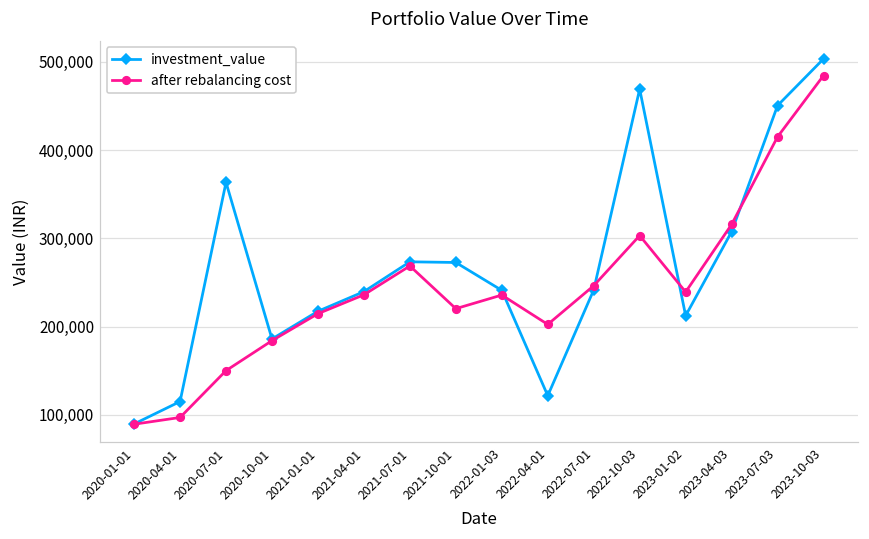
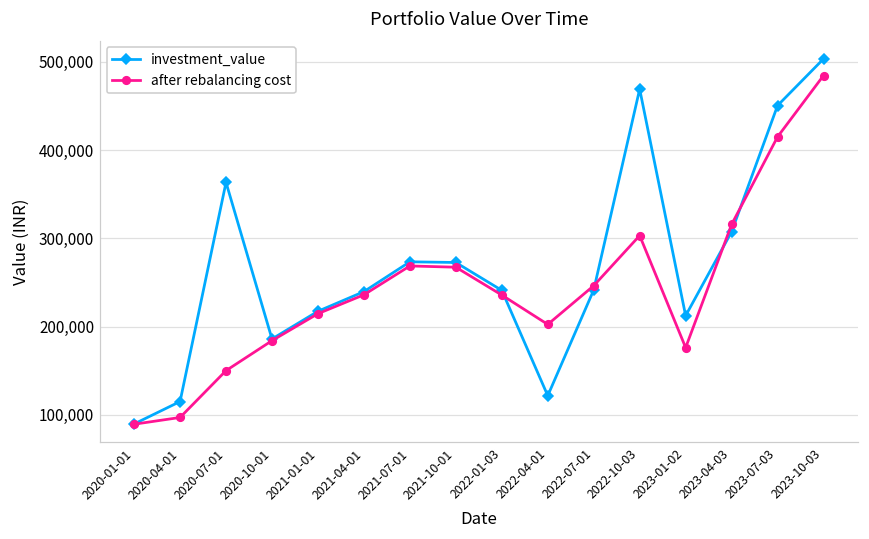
  {
    "investment_value": {
      "2020-04-01": "120,000",
      "2020-07-01": "360,000",
      "2021-04-01": "240,000",
      "2021-07-01": "270,000",
      "2021-10-01": "270,000",
      "2022-01-03": "240,000",
      "2022-04-01": "120,000",
      "2022-07-01": "240,000",
      "2022-10-03": "470,000",
      "2023-01-02": "210,000",
      "2023-04-03": "310,000",
      "2023-07-03": "450,000",
      "2023-10-03": "500,000"
    },
    "after rebalancing cost": {
      "2020-04-01": "100,000",
      "2020-07-01": "150,000",
      "2021-04-01": "240,000",
      "2021-07-01": "270,000",
-     "2021-10-01": "220,000",
+     "2021-10-01": "270,000",
      "2022-01-03": "240,000",
      "2022-04-01": "200,000",
      "2022-07-01": "250,000",
      "2022-10-03": "300,000",
-     "2023-01-02": "240,000",
+     "2023-01-02": "180,000",
      "2023-04-03": "320,000",
      "2023-07-03": "420,000",
      "2023-10-03": "480,000"
    }
  }
